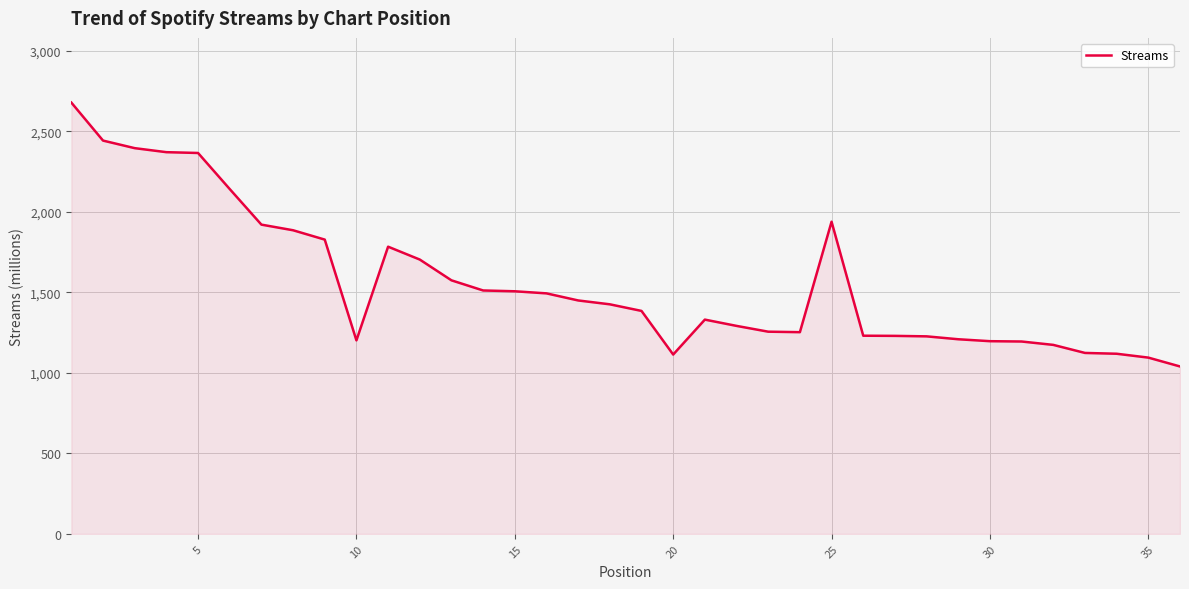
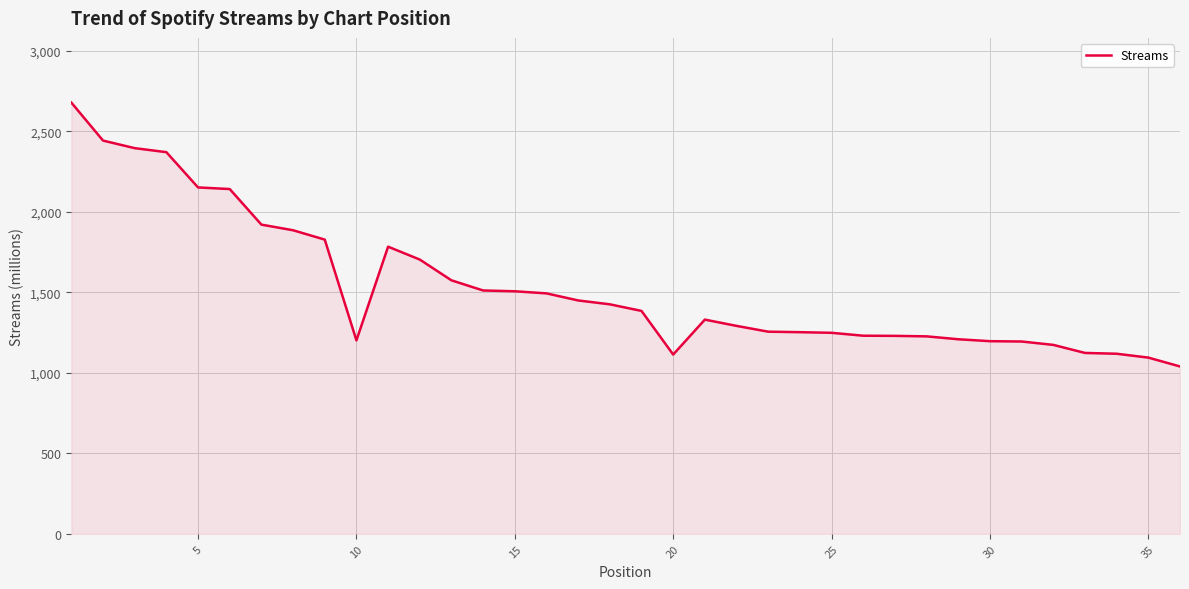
  {
-   "5": "2,370",
+   "5": "2,150",
    "10": "1,200",
    "15": "1,510",
    "20": "1,110",
-   "25": "1,940",
+   "25": "1,250",
    "30": "1,200",
    "35": "1,100"
  }
